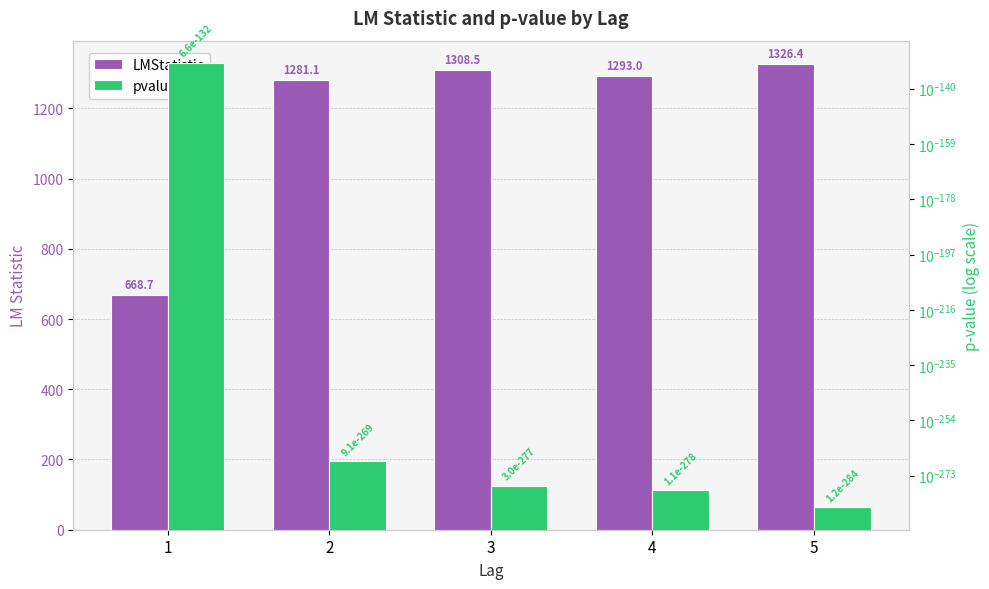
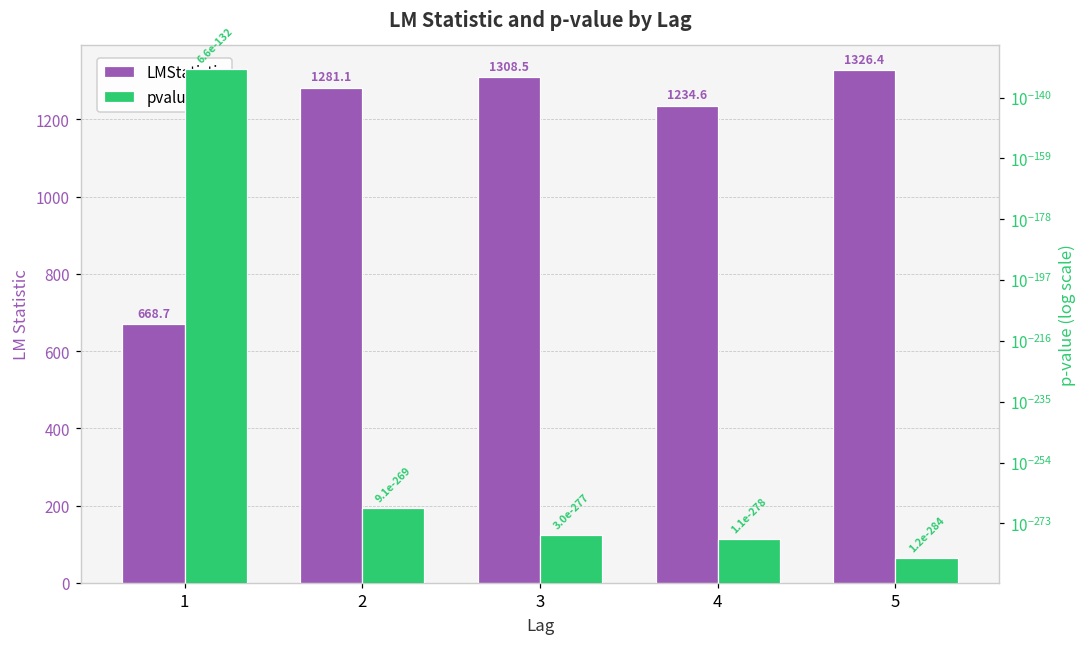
  {
    "LMStatistic": {
      "1": "668.7",
      "2": "1281.1",
      "3": "1308.5",
-     "4": "1293.0",
+     "4": "1234.6",
      "5": "1326.4"
    },
    "pvalue": {
      "2": "9.1e-269",
      "3": "3.0e-277",
      "4": "1.1e-278",
      "5": "1.2e-284"
    }
  }
